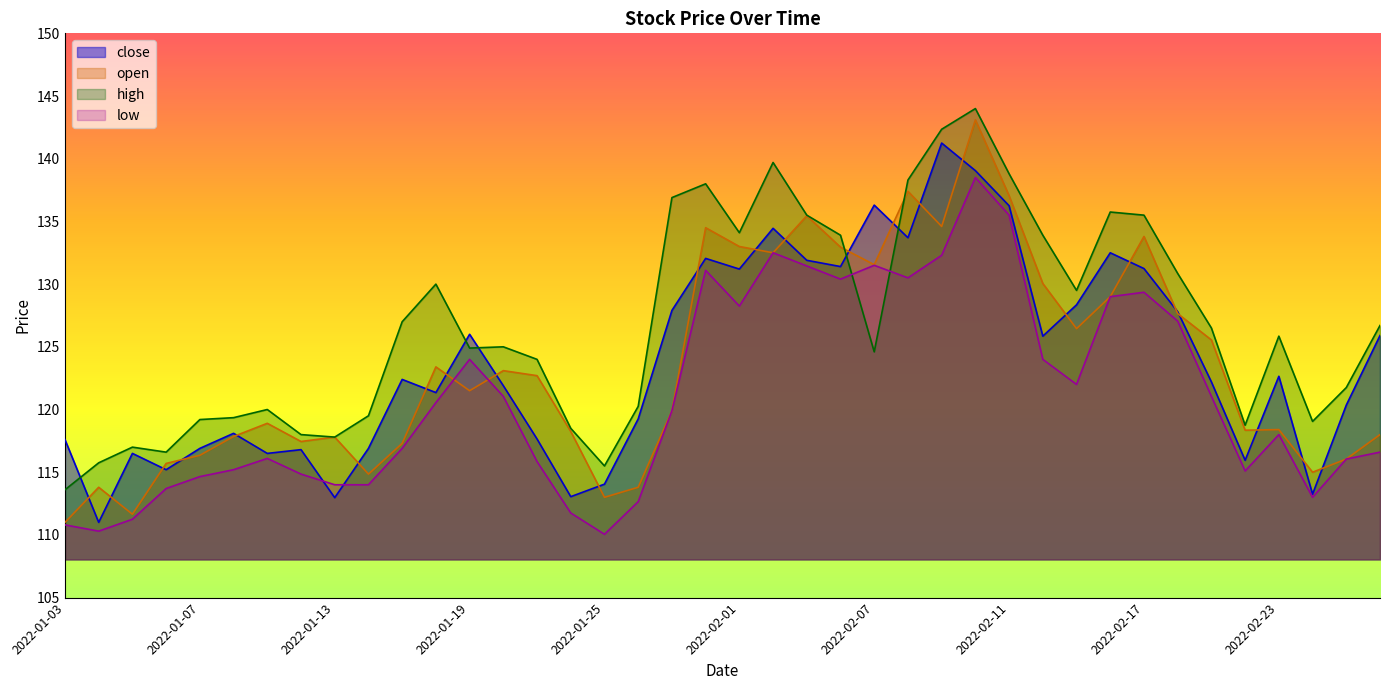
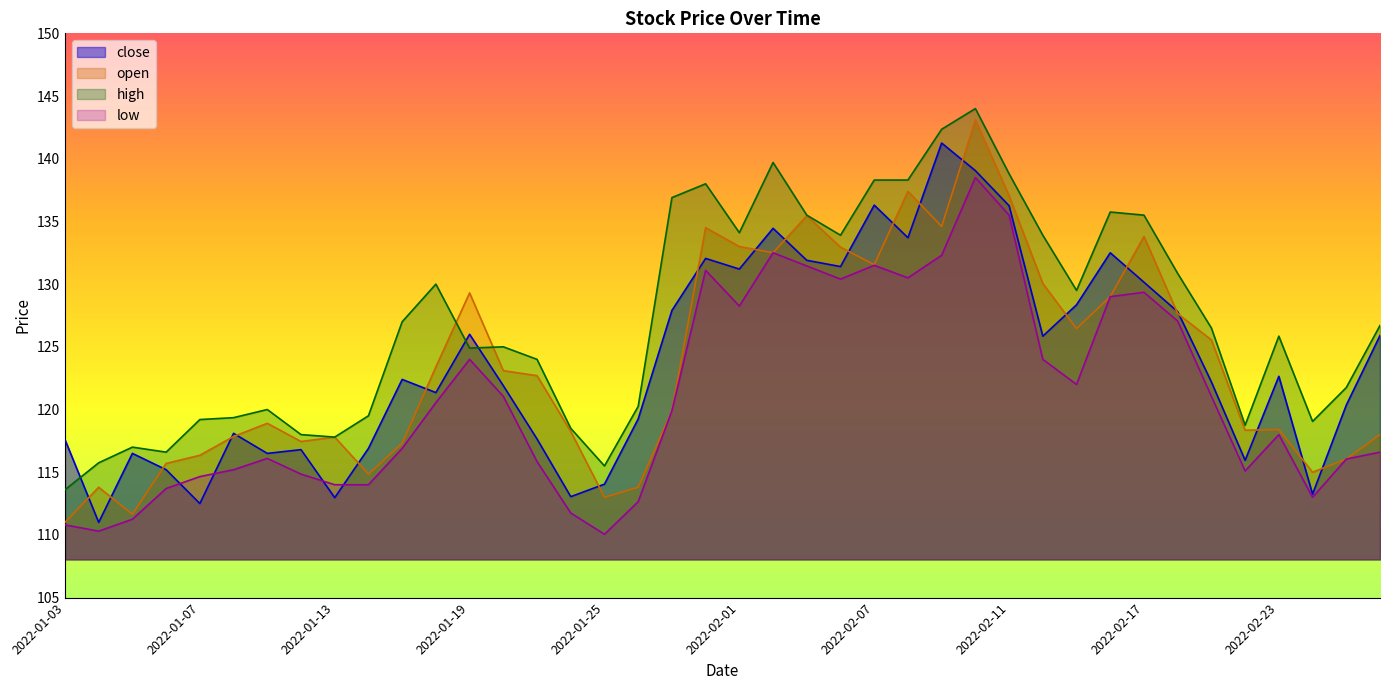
  {
    "close": {
      "2022-01-03": 117.6,
-     "2022-01-07": 116.9,
+     "2022-01-07": 112.5,
      "2022-01-13": 113.0,
      "2022-01-19": 126.0,
      "2022-01-25": 114.1,
      "2022-02-01": 131.2,
      "2022-02-07": 136.3,
      "2022-02-11": 136.3,
-     "2022-02-17": 131.2,
+     "2022-02-17": 130.2,
      "2022-02-23": 122.7
    },
    "open": {
      "2022-01-07": 116.4,
-     "2022-01-19": 121.5,
+     "2022-01-19": 129.3,
      "2022-01-25": 113.0,
      "2022-02-01": 133.0,
      "2022-02-11": 137.1,
      "2022-02-17": 133.8,
      "2022-02-23": 118.4
    },
    "high": {
      "2022-01-03": 113.6,
      "2022-01-07": 119.2,
      "2022-01-19": 124.9,
      "2022-01-25": 115.5,
      "2022-02-01": 134.1,
-     "2022-02-07": 124.6,
+     "2022-02-07": 138.3,
      "2022-02-11": 138.8,
      "2022-02-17": 135.5,
      "2022-02-23": 125.9
    },
    "low": {
      "2022-01-07": 114.7,
      "2022-01-13": 114.0,
      "2022-01-19": 124.0,
      "2022-01-25": 110.1,
      "2022-02-01": 128.3,
      "2022-02-11": 135.5,
      "2022-02-17": 129.4,
      "2022-02-23": 118.0
    }
  }
